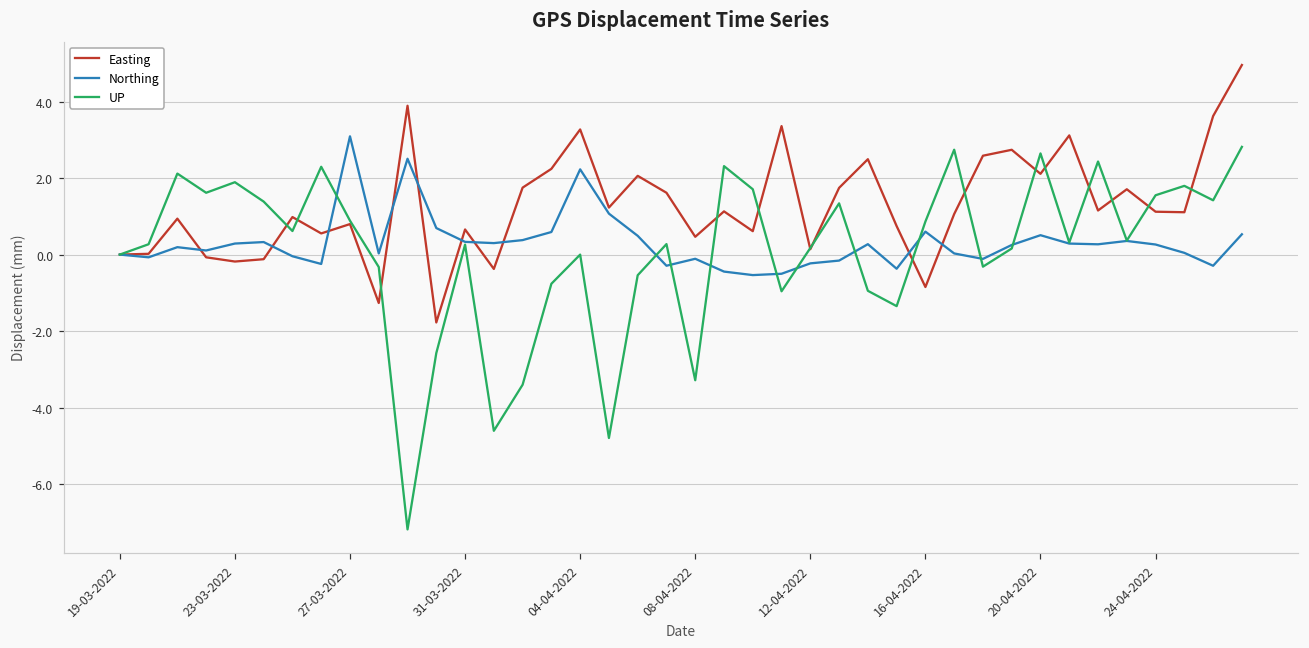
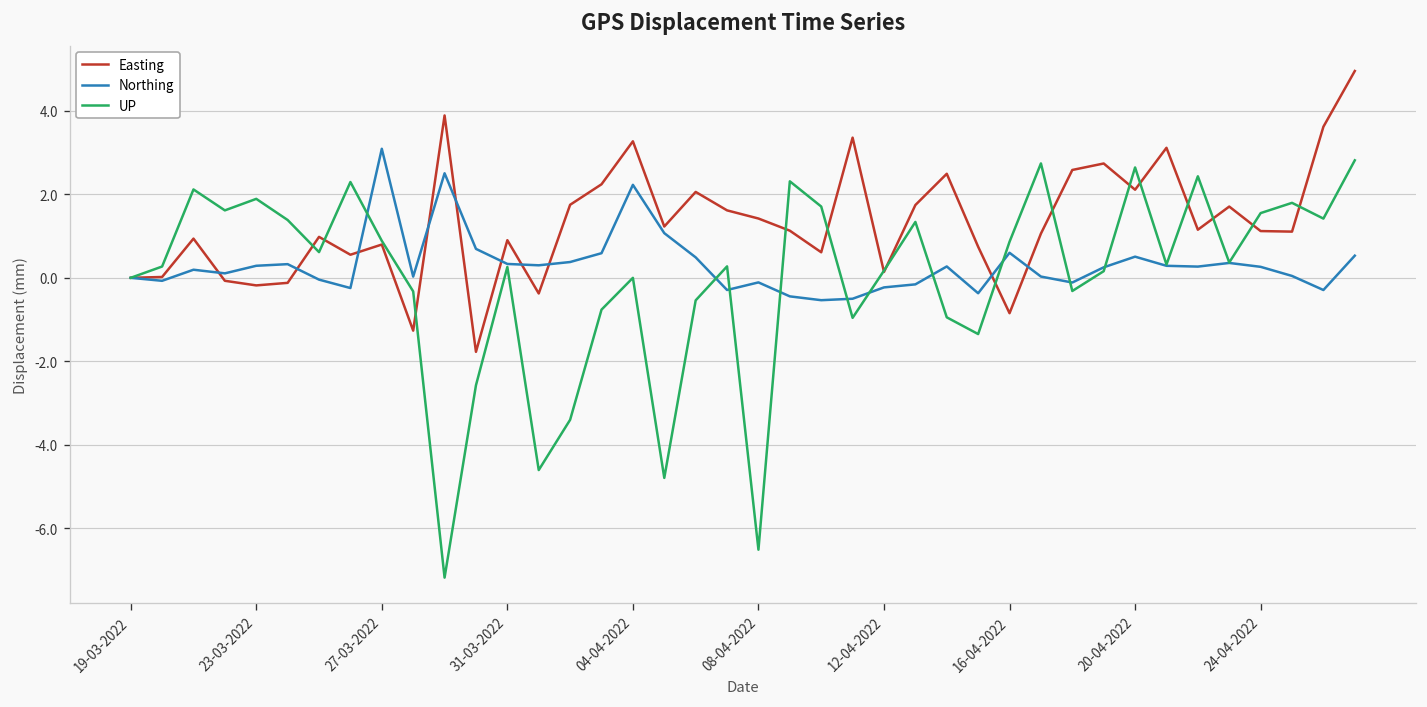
  {
    "Easting": {
      "23-03-2022": -0.2,
      "27-03-2022": 0.8,
-     "31-03-2022": 0.7,
+     "31-03-2022": 0.9,
      "04-04-2022": 3.3,
-     "08-04-2022": 0.5,
+     "08-04-2022": 1.4,
      "16-04-2022": -0.8,
      "20-04-2022": 2.1,
      "24-04-2022": 1.1
    },
    "Northing": {
      "23-03-2022": 0.3,
      "27-03-2022": 3.1,
      "04-04-2022": 2.2,
      "08-04-2022": -0.1,
      "12-04-2022": -0.2,
      "16-04-2022": 0.6,
      "20-04-2022": 0.5,
      "24-04-2022": 0.3
    },
    "UP": {
      "23-03-2022": 1.9,
      "27-03-2022": 0.9,
      "04-04-2022": 0.0,
-     "08-04-2022": -3.3,
+     "08-04-2022": -6.5,
      "16-04-2022": 0.9,
      "20-04-2022": 2.6,
      "24-04-2022": 1.6
    }
  }
